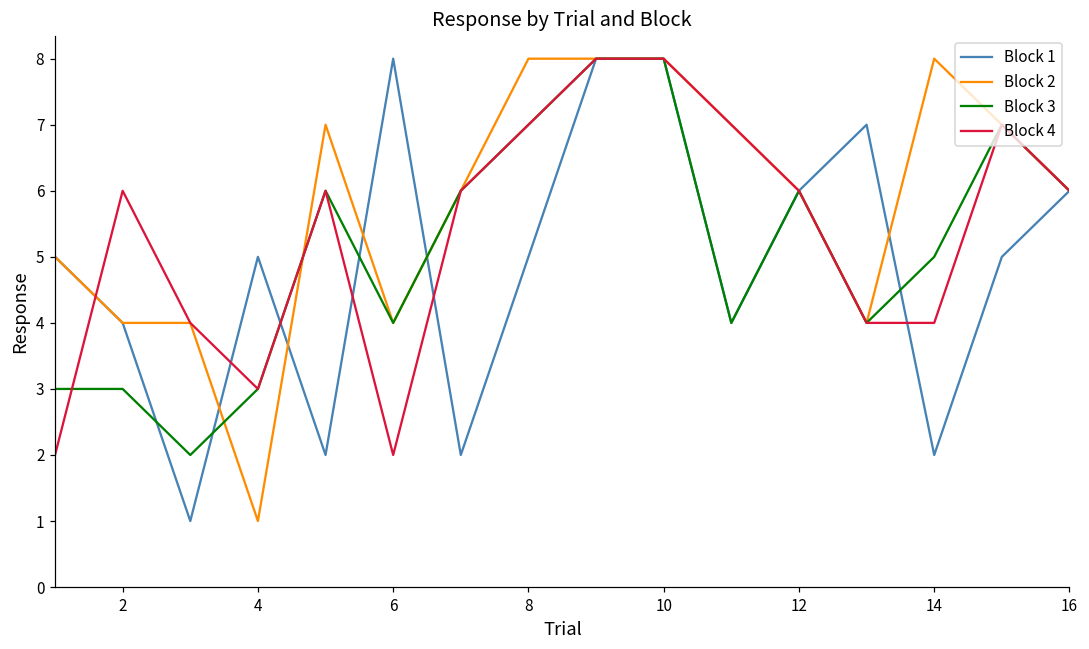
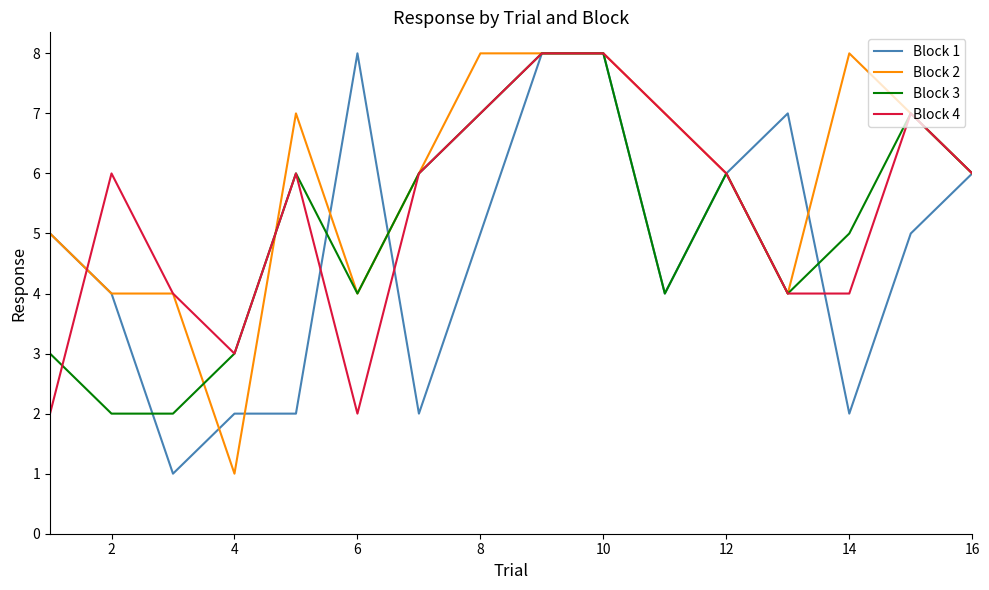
  {
    "Block 1": {
-     "4": 5,
+     "4": 2,
      "6": 8,
      "8": 5,
      "14": 2
    },
    "Block 2": {
      "4": 1,
      "8": 8,
      "14": 8
    },
    "Block 3": {
-     "2": 3,
+     "2": 2,
      "14": 5
    },
    "Block 4": {
      "2": 6,
      "6": 2,
      "14": 4
    }
  }
